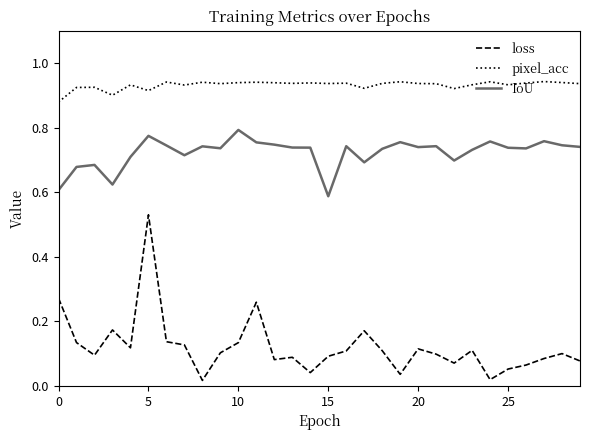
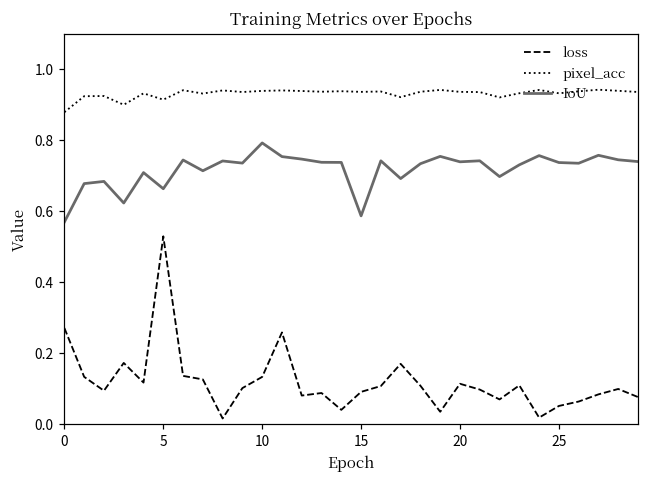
  {
    "IoU": {
-     "0": 0.61,
-     "5": 0.77,
+     "0": 0.57,
+     "5": 0.66,
      "10": 0.79,
      "15": 0.59,
      "20": 0.74,
      "25": 0.74
    }
  }
